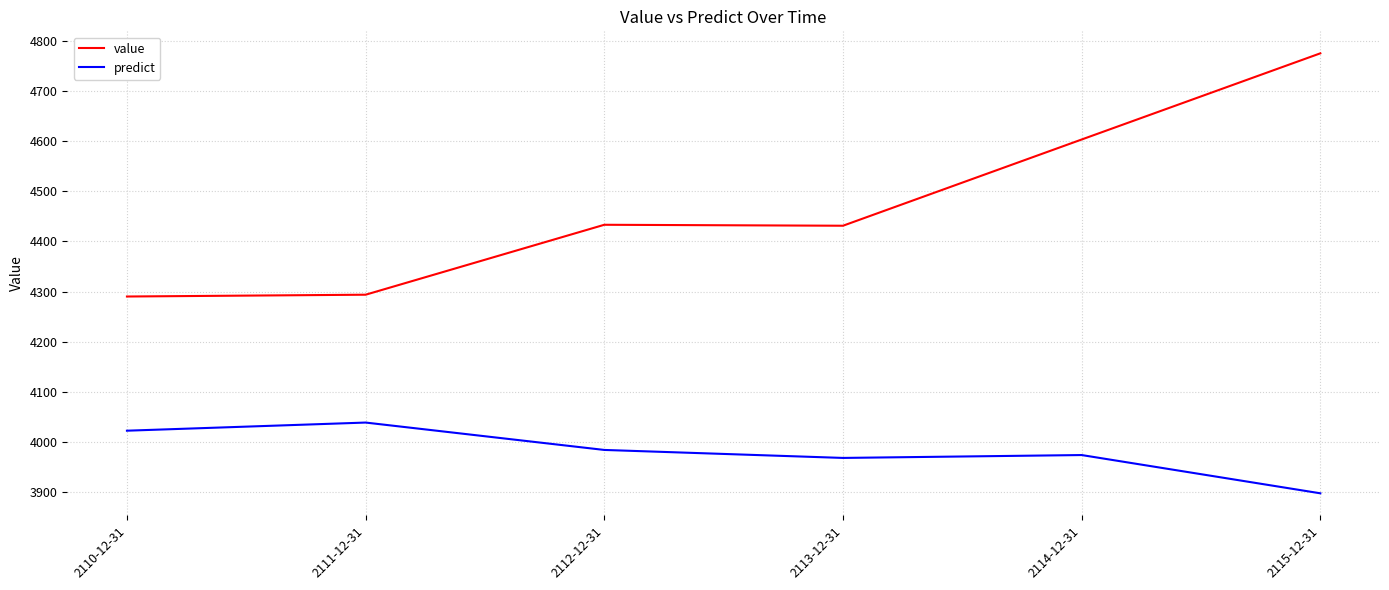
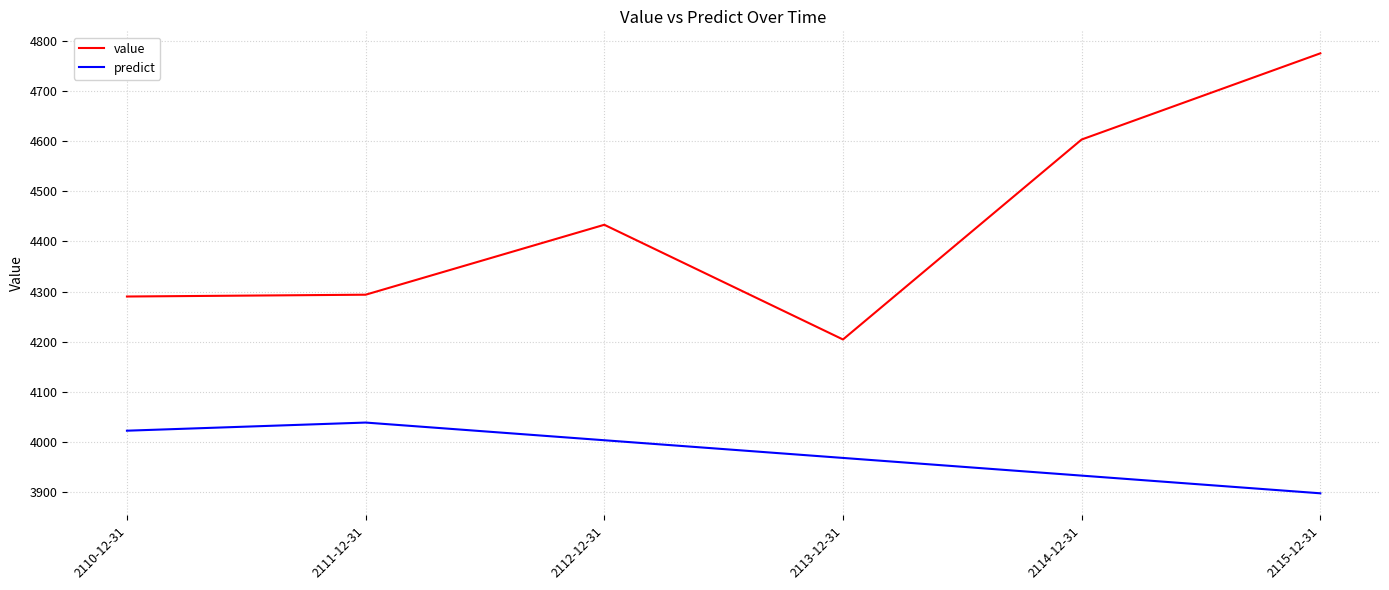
  {
    "value": {
      "2110-12-31": 4290,
      "2111-12-31": 4290,
      "2112-12-31": 4430,
-     "2113-12-31": 4430,
+     "2113-12-31": 4200,
      "2114-12-31": 4600,
      "2115-12-31": 4780
    },
    "predict": {
      "2110-12-31": 4020,
      "2111-12-31": 4040,
-     "2112-12-31": 3980,
+     "2112-12-31": 4000,
      "2113-12-31": 3970,
-     "2114-12-31": 3970,
+     "2114-12-31": 3930,
      "2115-12-31": 3900
    }
  }
